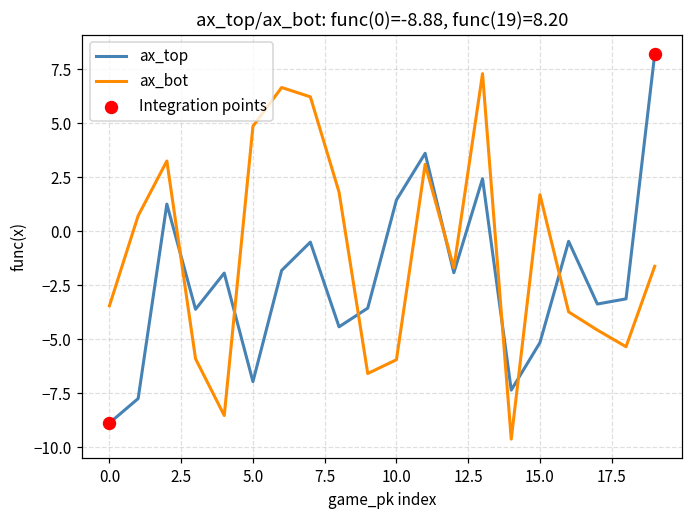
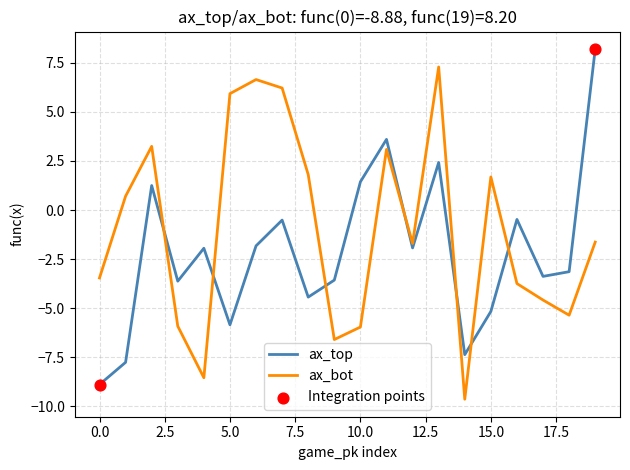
  {
    "ax_top": {
-     "5.0": -7.0,
+     "5.0": -5.8,
      "10.0": 1.4,
      "15.0": -5.2
    },
    "ax_bot": {
      "0.0": -3.5,
-     "5.0": 4.8,
+     "5.0": 5.9,
      "10.0": -6.0,
      "15.0": 1.7
    }
  }
